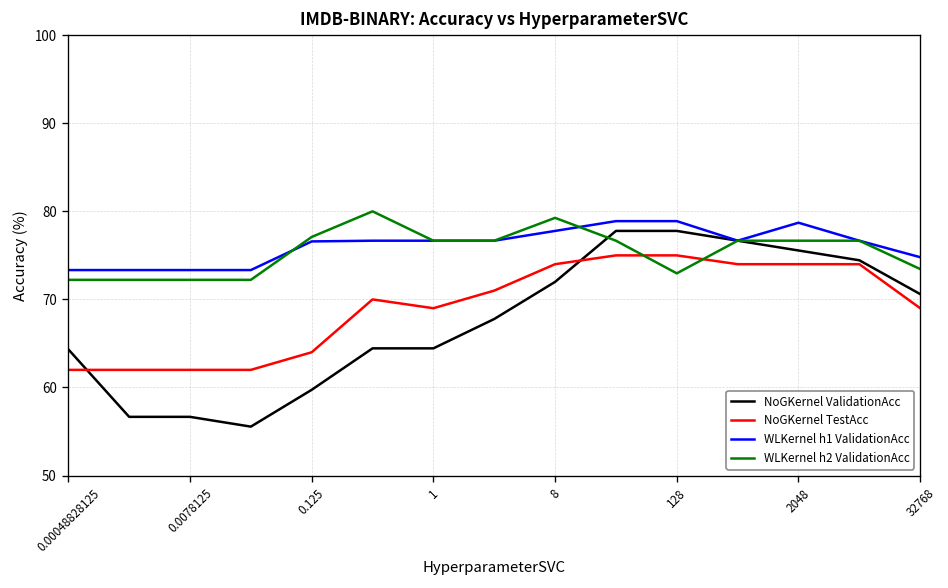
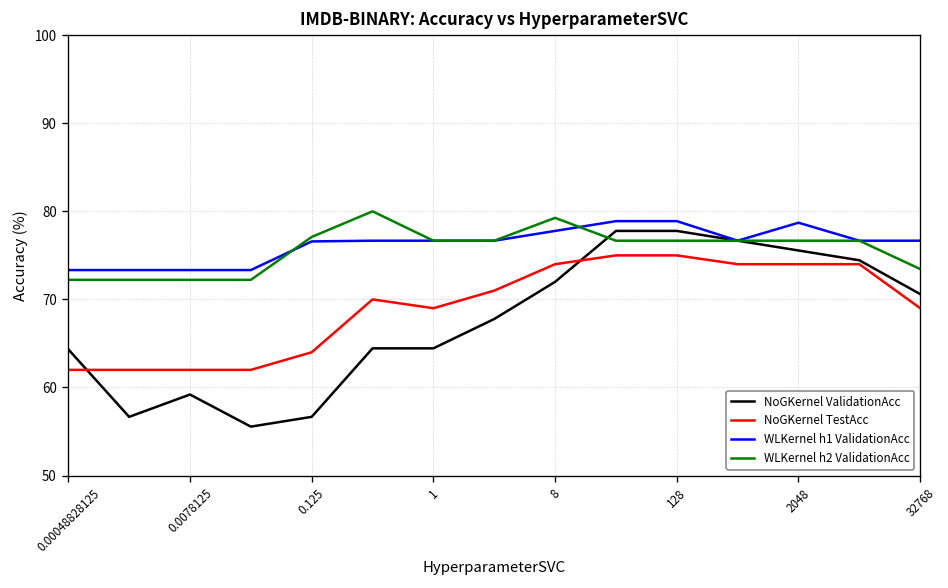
  {
    "NoGKernel ValidationAcc": {
      "0.00048828125": 64,
-     "0.0078125": 57,
-     "0.125": 60,
+     "0.0078125": 59,
+     "0.125": 57,
      "8": 72,
      "128": 78,
      "2048": 76,
      "32768": 71
    },
    "NoGKernel TestAcc": {
      "0.00048828125": 62,
      "0.0078125": 62,
      "0.125": 64,
      "8": 74,
      "128": 75,
      "2048": 74,
      "32768": 69
    },
    "WLKernel h1 ValidationAcc": {
      "0.00048828125": 73,
      "0.0078125": 73,
      "0.125": 77,
      "8": 78,
      "128": 79,
      "2048": 79,
-     "32768": 75
+     "32768": 77
    },
    "WLKernel h2 ValidationAcc": {
      "0.00048828125": 72,
      "0.0078125": 72,
      "0.125": 77,
      "8": 79,
-     "128": 73,
+     "128": 77,
      "2048": 77,
      "32768": 73
    }
  }
